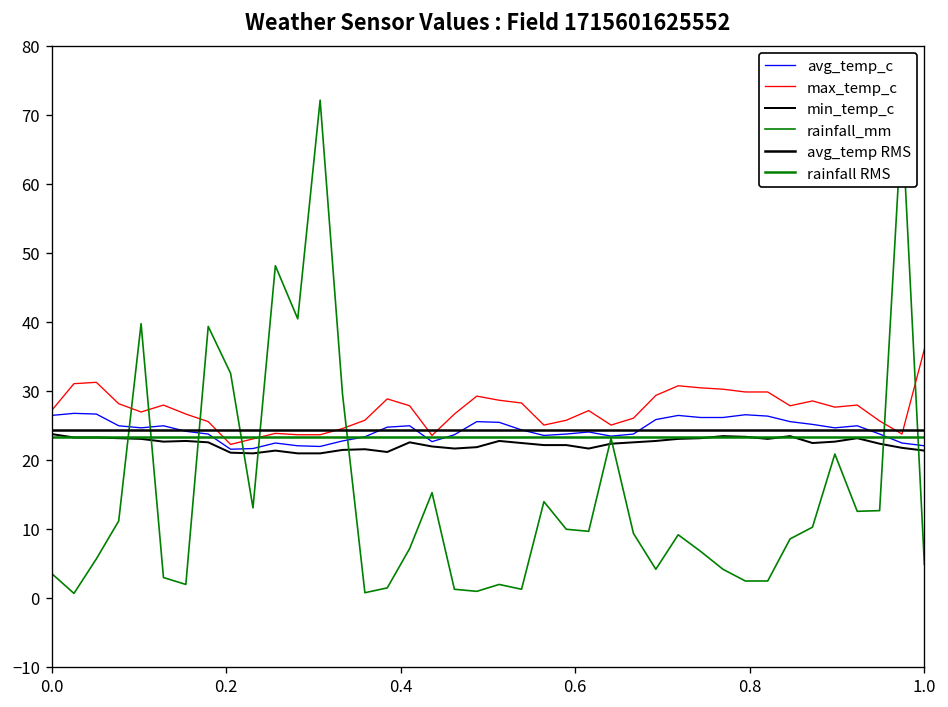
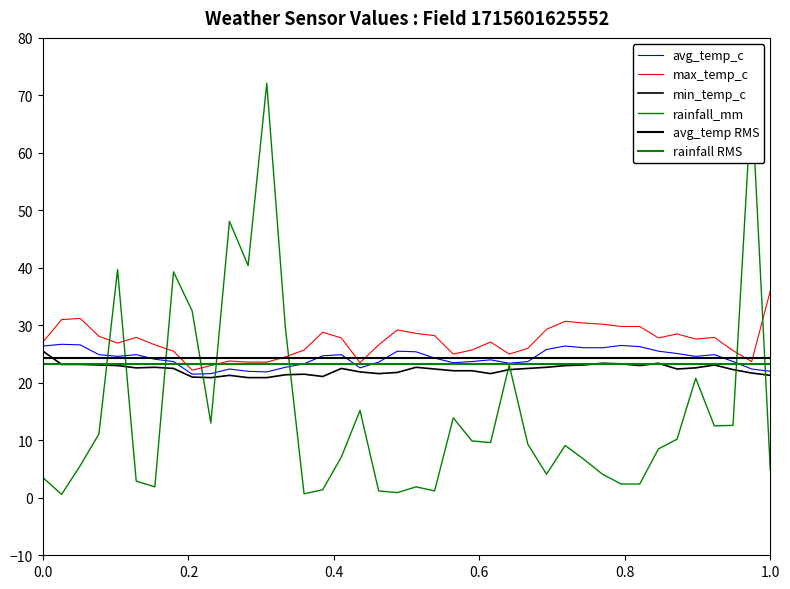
  {
    "avg_temp_c": {
      "0.0": 26,
      "1.0": 22
    },
    "max_temp_c": {
      "0.0": 27,
      "1.0": 36
    },
    "min_temp_c": {
-     "0.0": 24,
+     "0.0": 26,
      "1.0": 21
    },
    "rainfall_mm": {
      "0.0": 4,
      "1.0": 5
    }
  }
